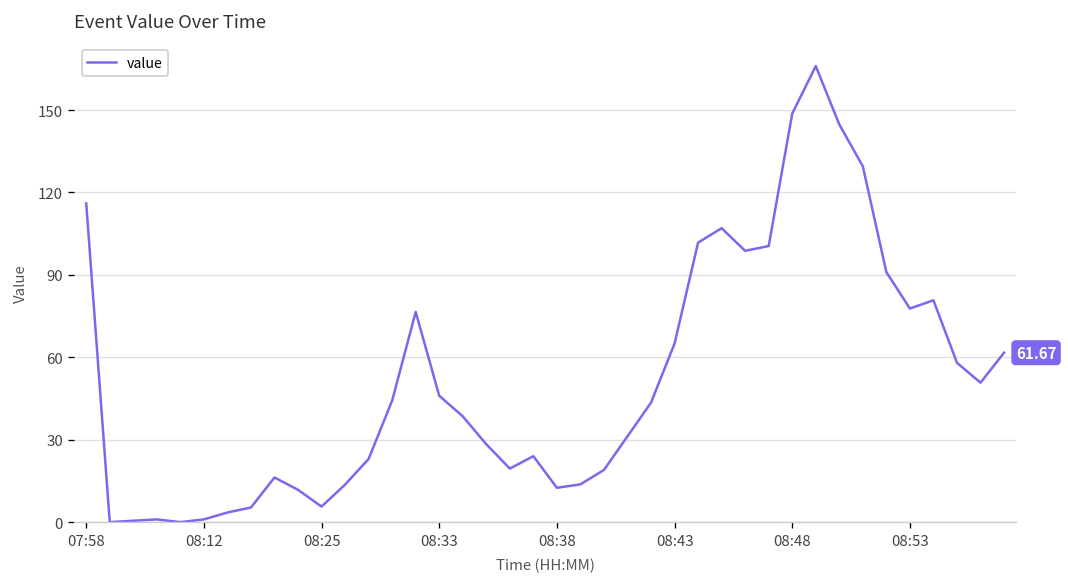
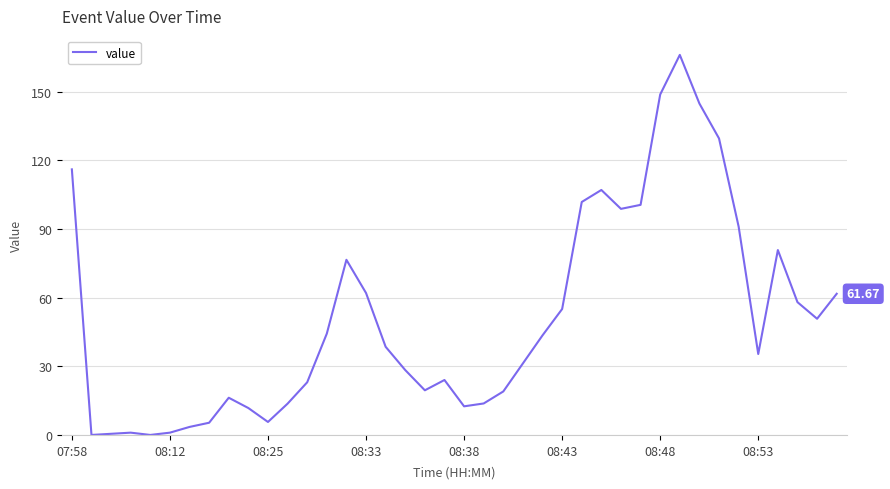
  {
    "07:58": 116,
    "08:12": 1,
    "08:25": 6,
-   "08:33": 46,
+   "08:33": 62,
    "08:38": 13,
-   "08:43": 65,
+   "08:43": 55,
    "08:48": 149,
-   "08:53": 78
+   "08:53": 35
  }
